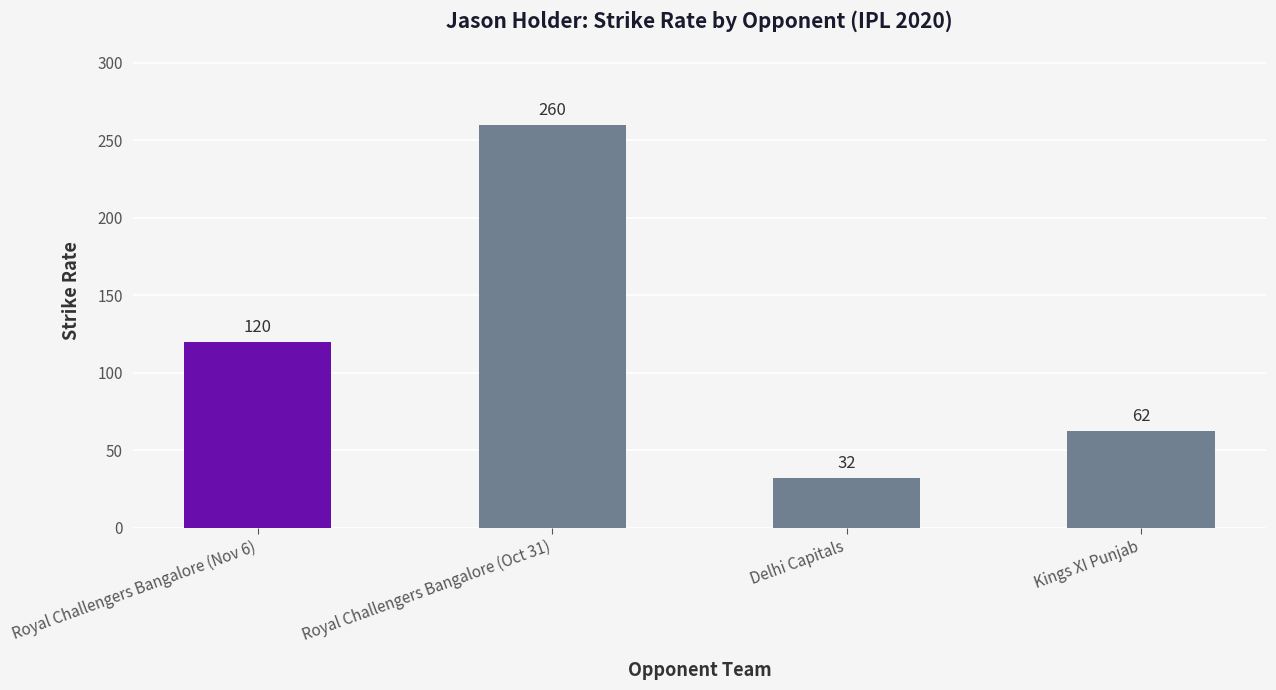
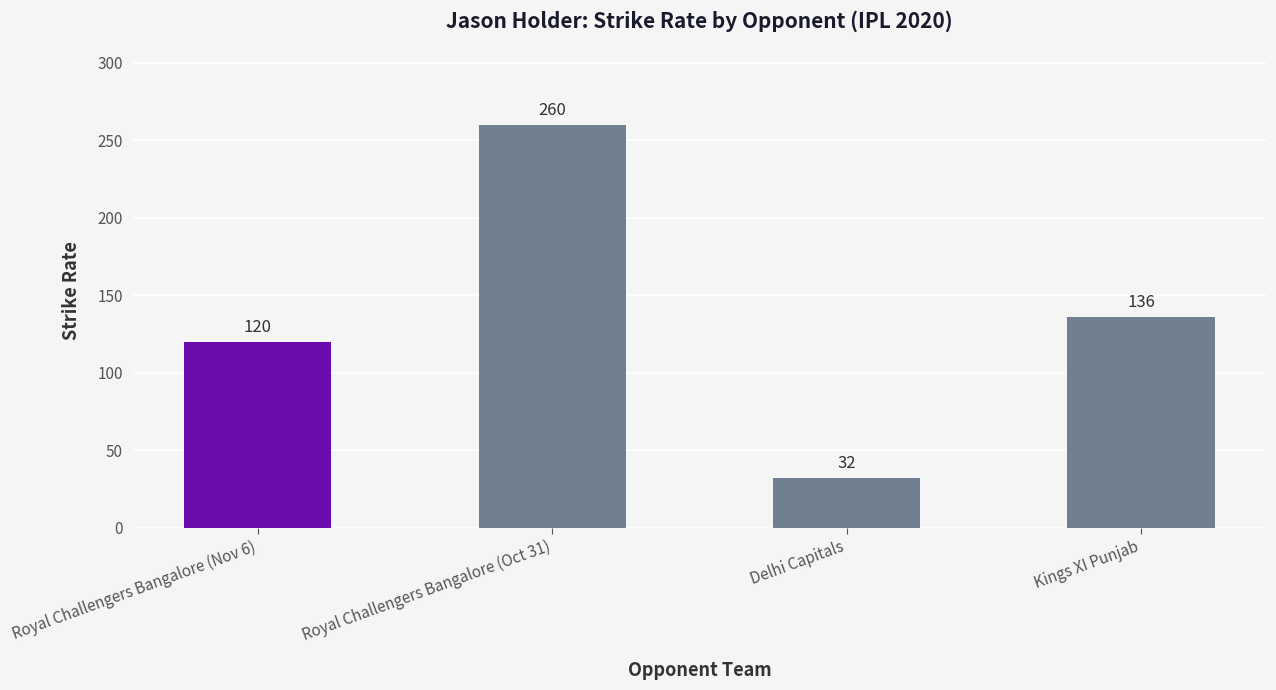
  {
    "Royal Challengers Bangalore (Nov 6)": 120,
    "Royal Challengers Bangalore (Oct 31)": 260,
    "Delhi Capitals": 32,
-   "Kings XI Punjab": 62
+   "Kings XI Punjab": 136
  }
